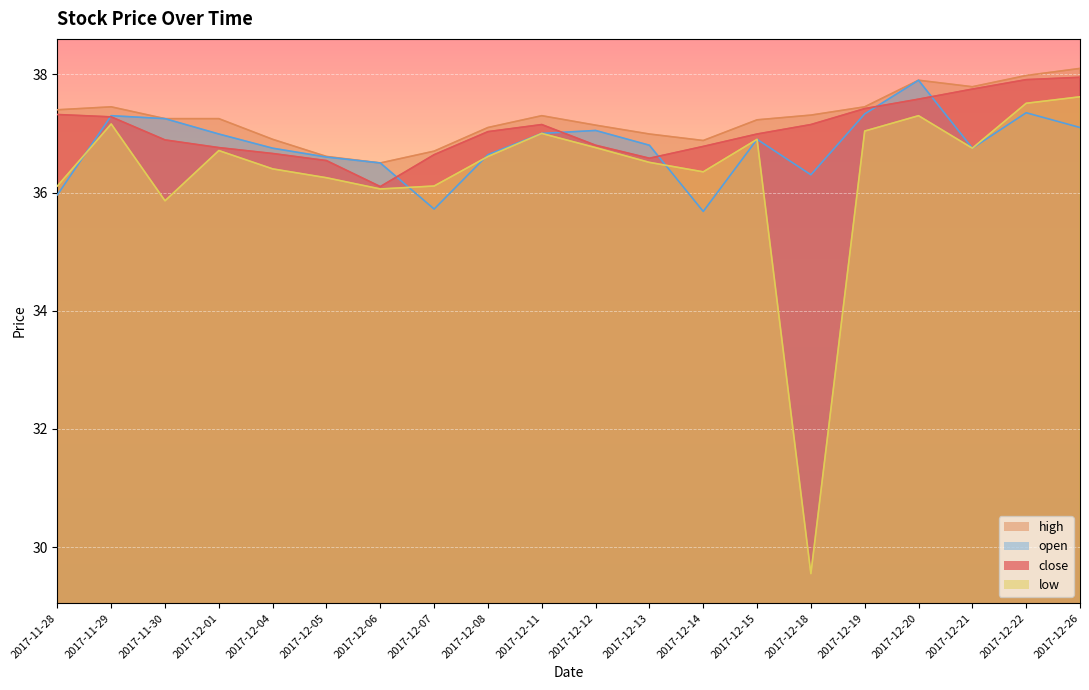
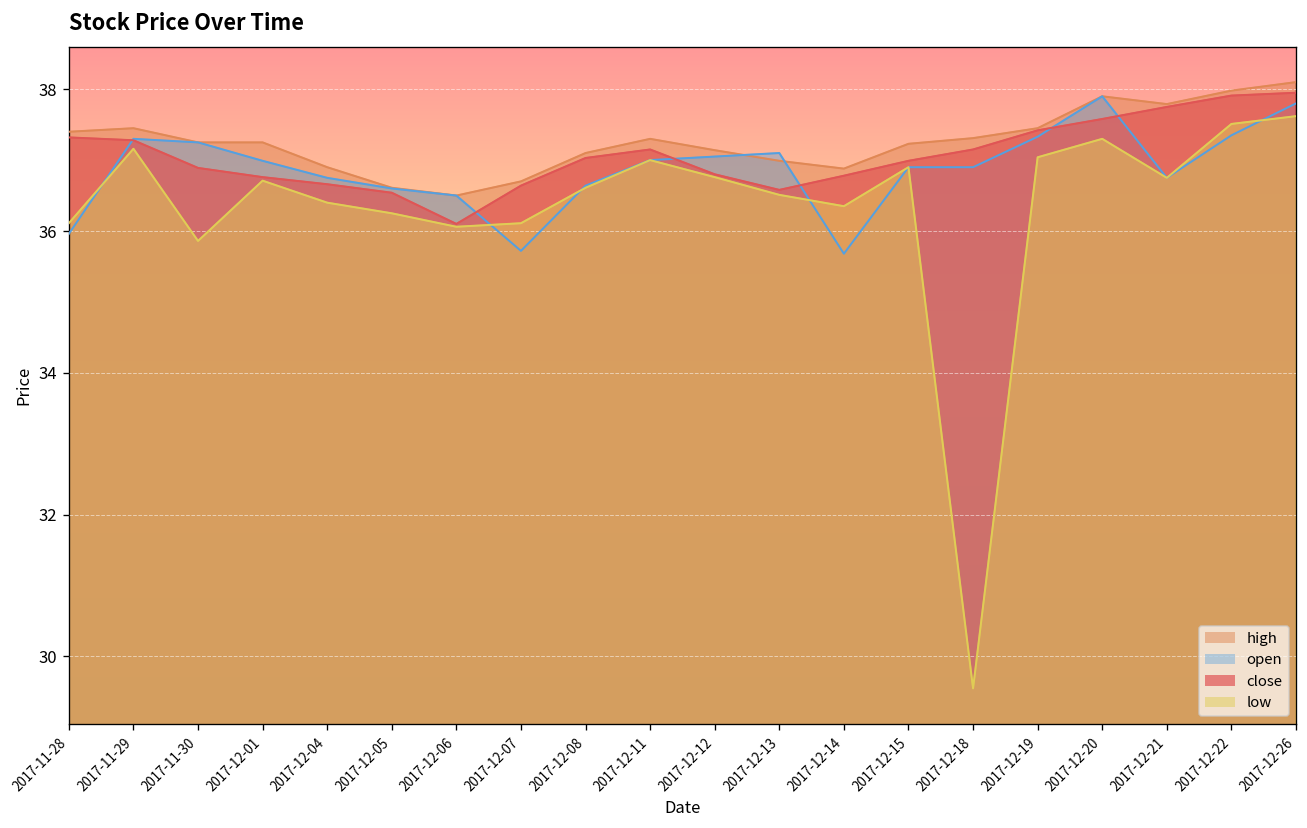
  {
    "open": {
      "2017-11-28": 36.0,
      "2017-12-01": 37.0,
      "2017-12-04": 36.8,
      "2017-12-07": 35.7,
      "2017-12-12": 37.1,
-     "2017-12-13": 36.8,
+     "2017-12-13": 37.1,
      "2017-12-14": 35.7,
-     "2017-12-18": 36.3,
+     "2017-12-18": 36.9,
      "2017-12-19": 37.3,
      "2017-12-22": 37.4,
-     "2017-12-26": 37.1
+     "2017-12-26": 37.8
    }
  }
